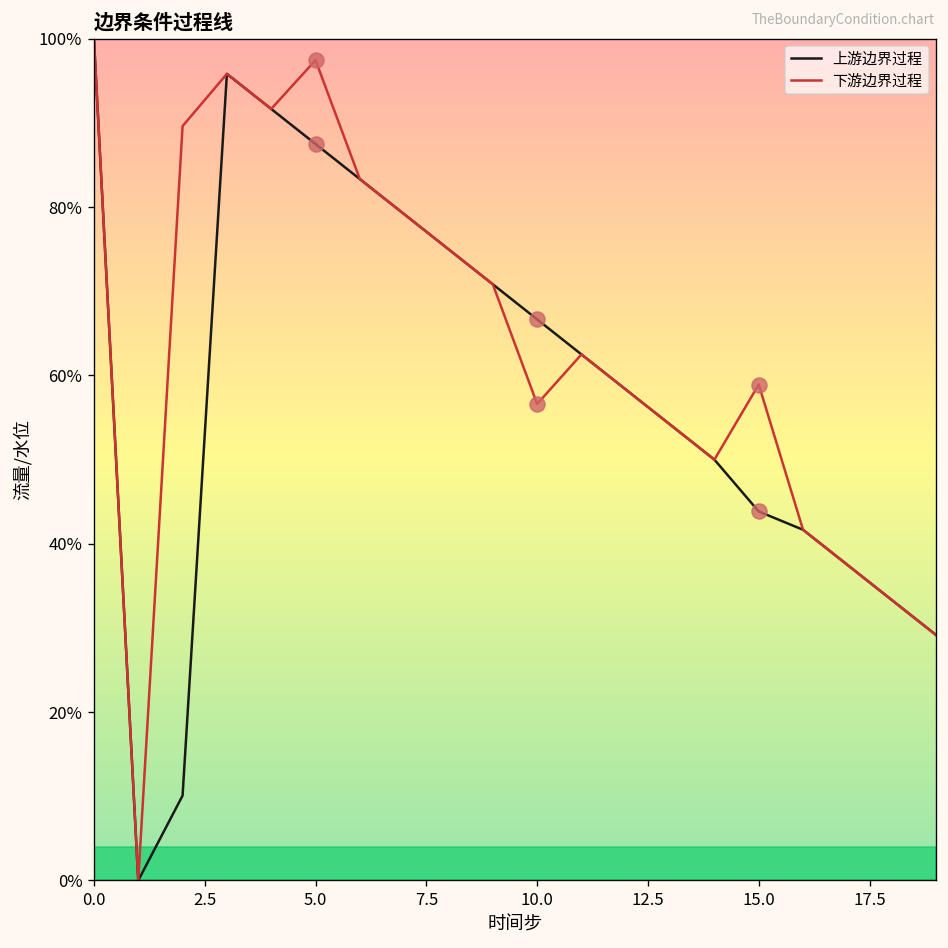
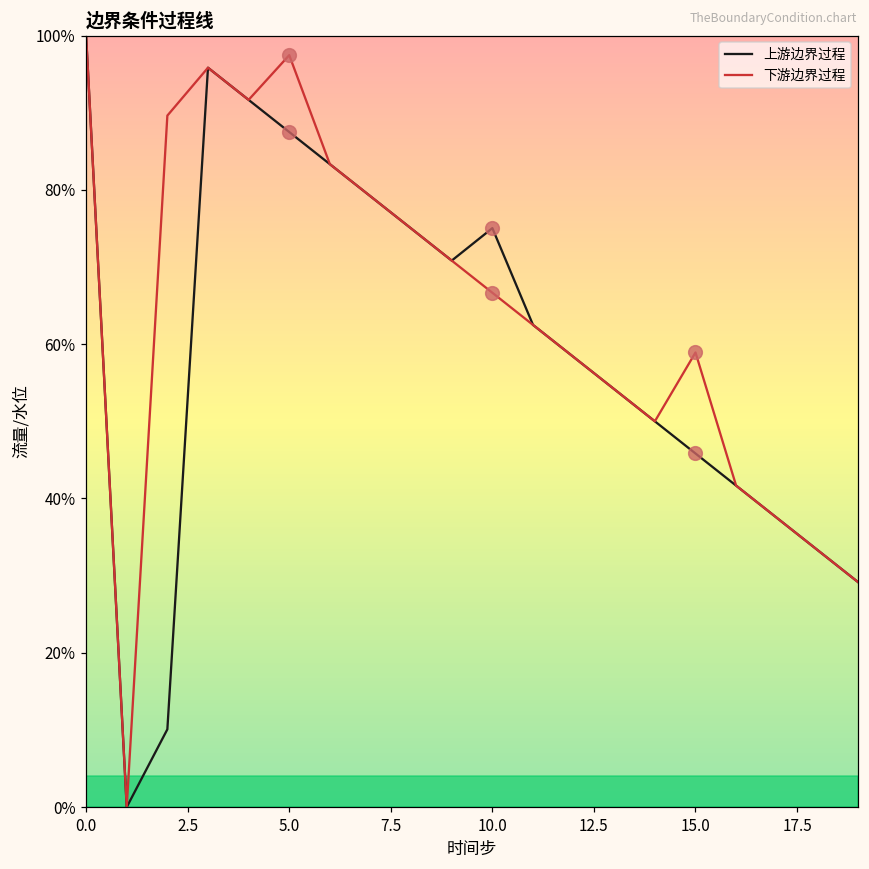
  {
    "上游边界过程": {
-     "10.0": "67%",
-     "15.0": "44%"
+     "10.0": "75%",
+     "15.0": "46%"
    },
    "下游边界过程": {
-     "10.0": "57%"
+     "10.0": "67%"
    }
  }
